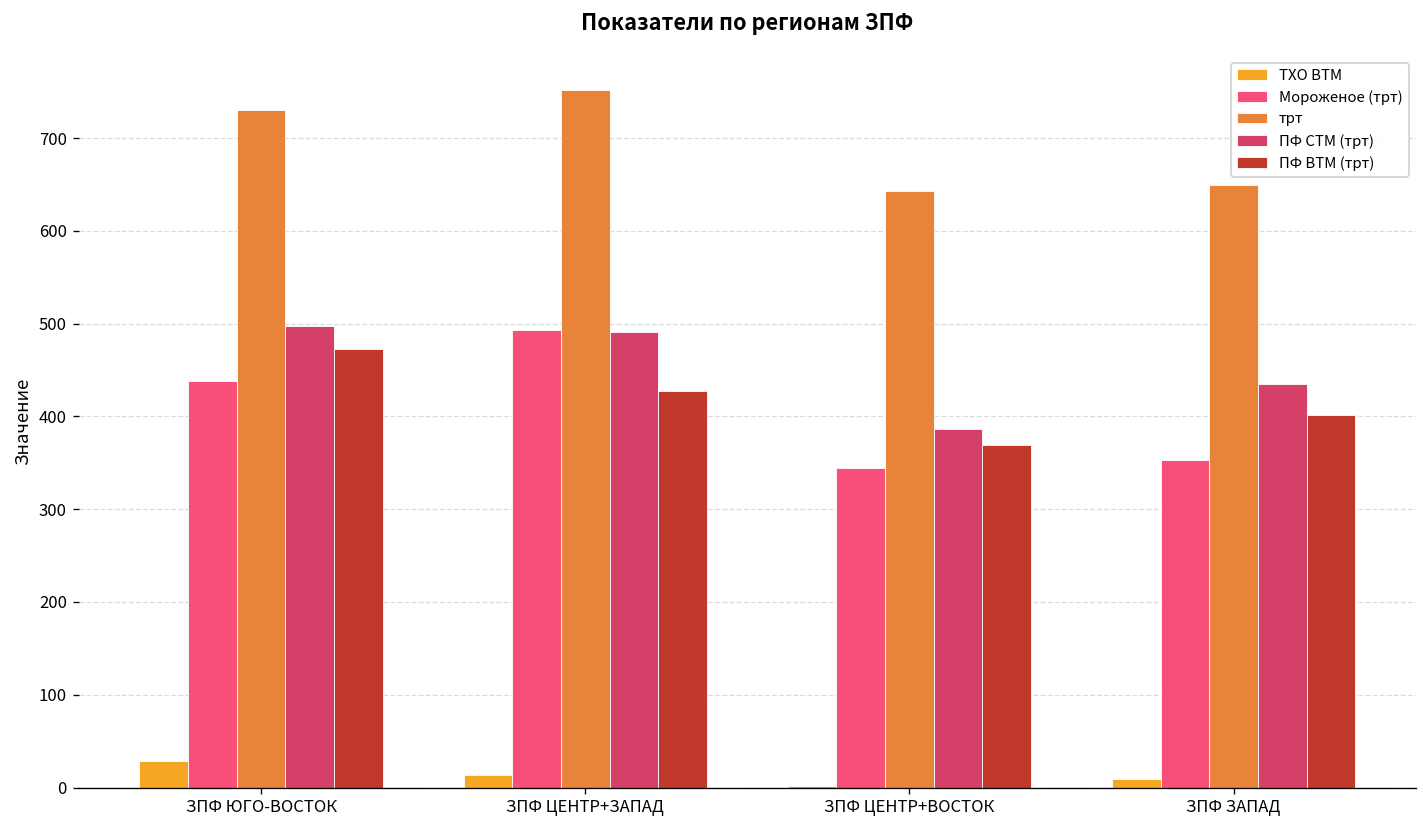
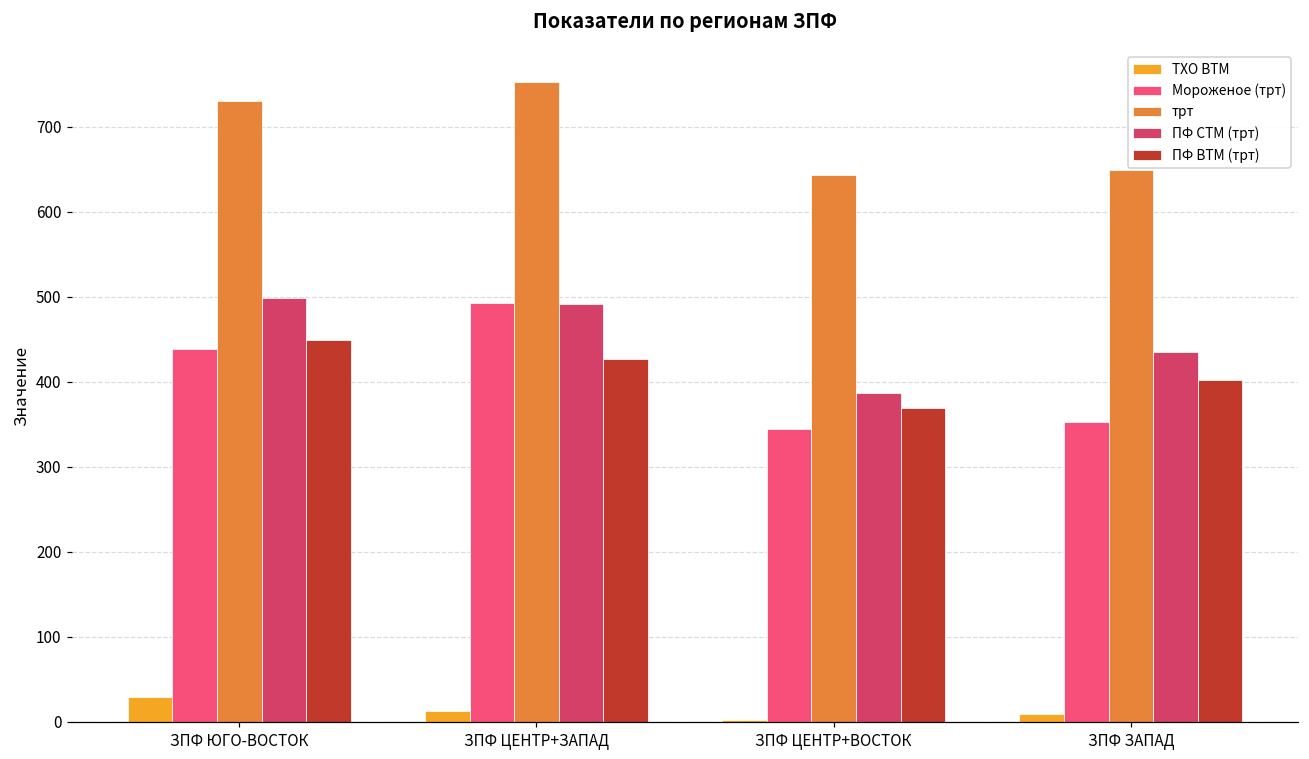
  {
    "ПФ ВТМ (трт)": {
-     "ЗПФ ЮГО-ВОСТОК": 470,
+     "ЗПФ ЮГО-ВОСТОК": 450,
      "ЗПФ ЦЕНТР+ЗАПАД": 430,
      "ЗПФ ЦЕНТР+ВОСТОК": 370,
      "ЗПФ ЗАПАД": 400
    }
  }
